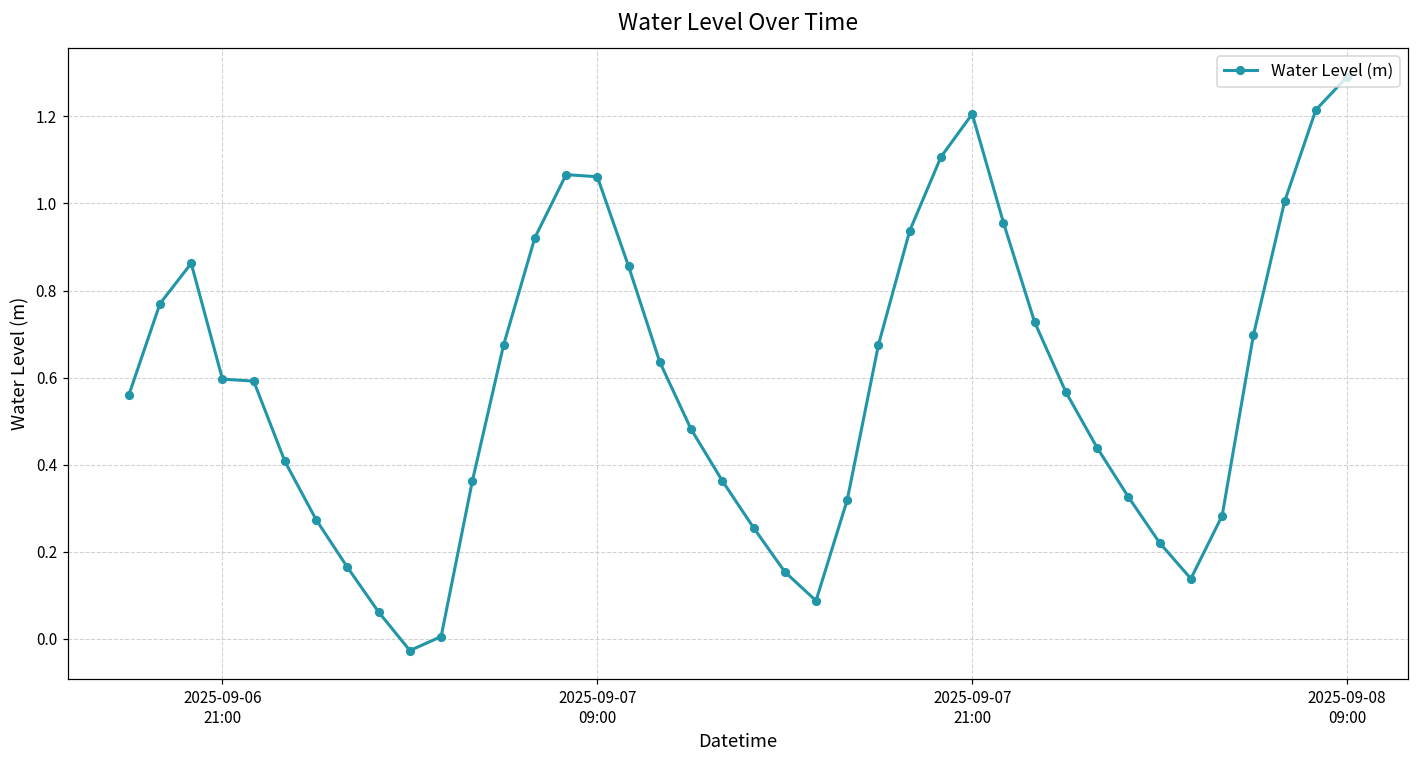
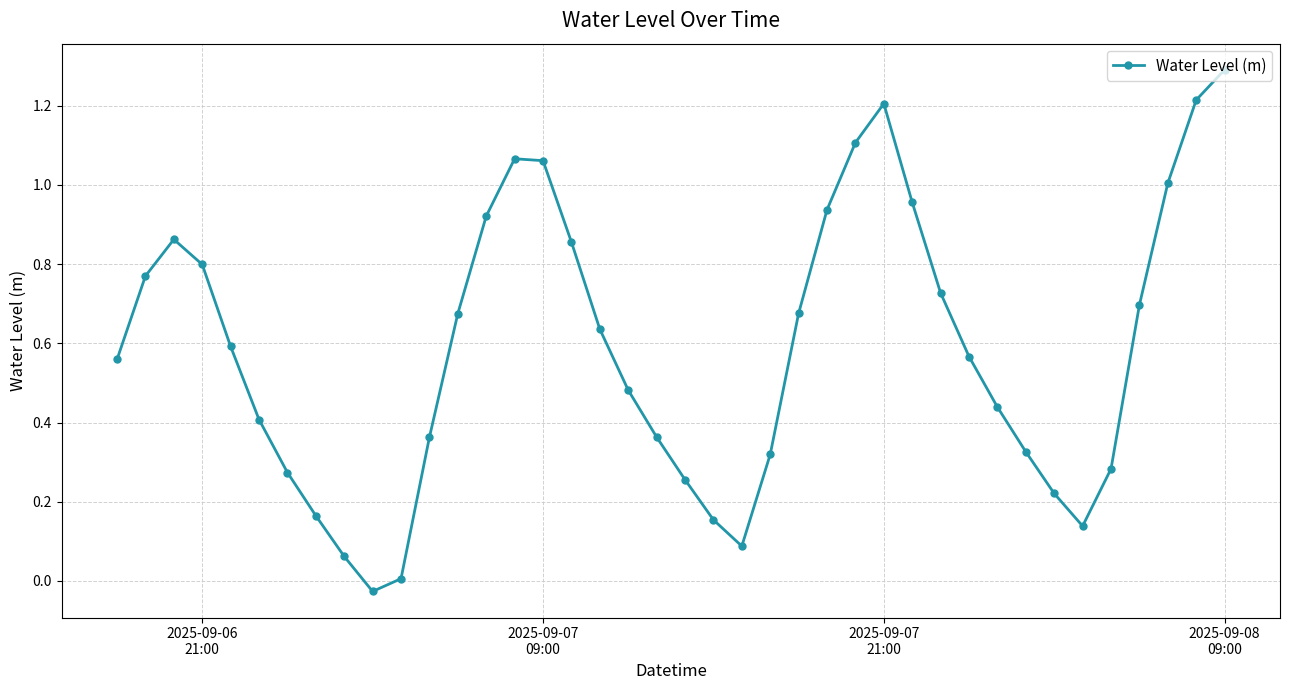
  {
-   "2025-09-06 21:00": 0.60,
+   "2025-09-06 21:00": 0.80,
    "2025-09-07 09:00": 1.06,
    "2025-09-07 21:00": 1.21
  }
